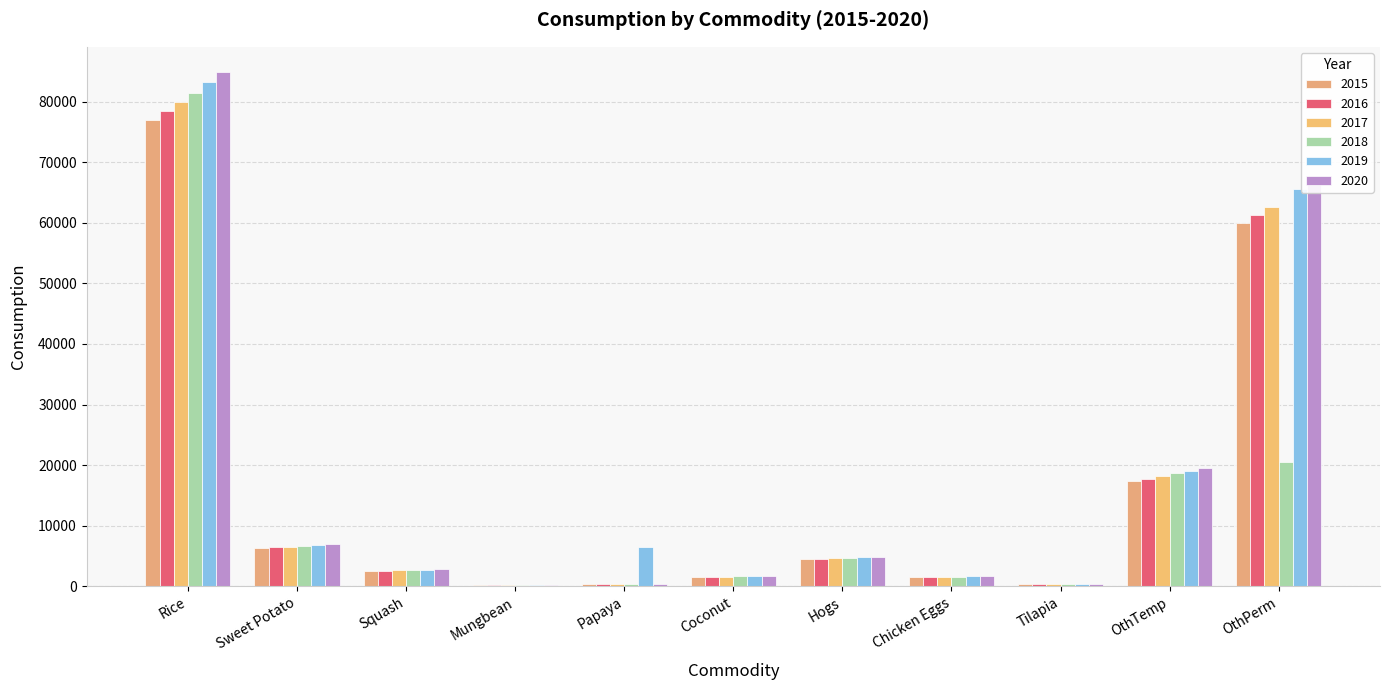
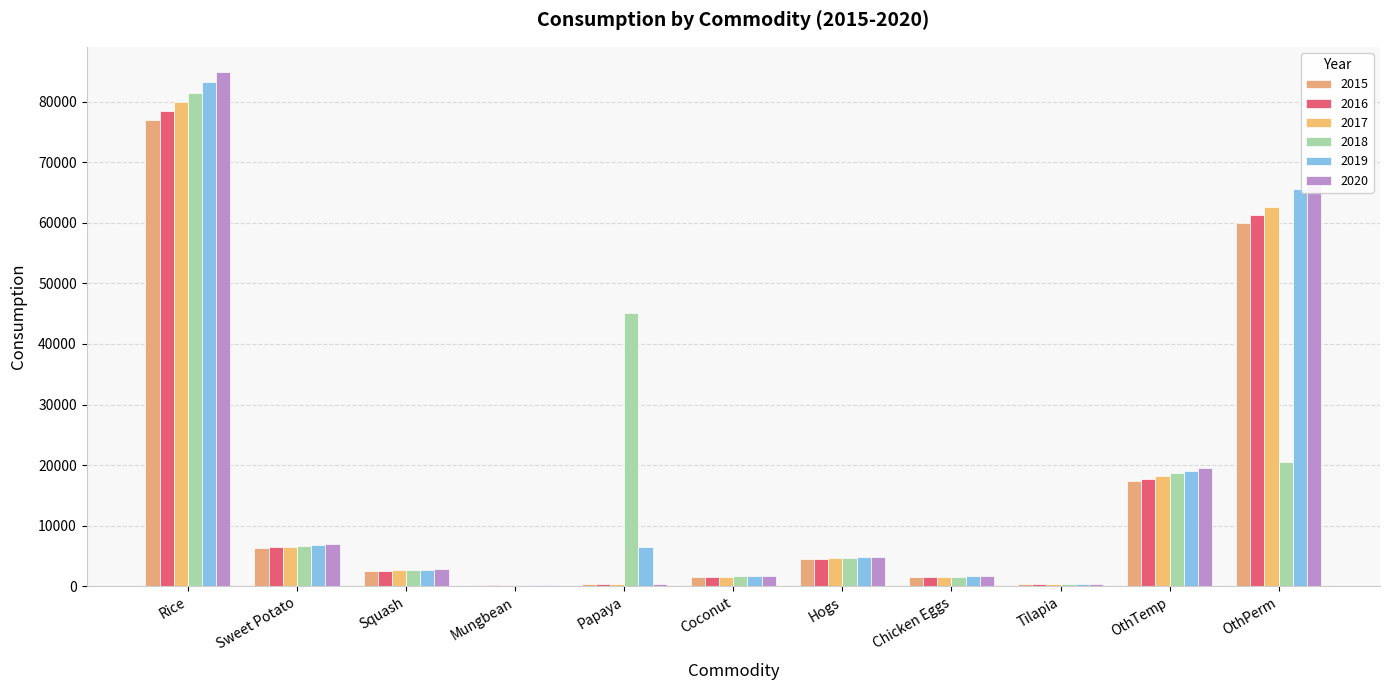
  {
    "2016": {
      "Rice": 78000,
      "Sweet Potato": 6000,
      "Squash": 3000,
      "Coconut": 2000,
      "Hogs": 5000,
      "Chicken Eggs": 2000,
      "OthTemp": 18000,
      "OthPerm": 61000
    },
    "2018": {
      "Rice": 81000,
      "Sweet Potato": 7000,
      "Squash": 3000,
-     "Papaya": 0,
+     "Papaya": 45000,
      "Coconut": 2000,
      "Hogs": 5000,
      "Chicken Eggs": 2000,
      "OthTemp": 19000,
      "OthPerm": 20000
    },
    "2019": {
      "Rice": 83000,
      "Sweet Potato": 7000,
      "Squash": 3000,
      "Papaya": 6000,
      "Coconut": 2000,
      "Hogs": 5000,
      "Chicken Eggs": 2000,
      "OthTemp": 19000,
      "OthPerm": 66000
    },
    "2020": {
      "Rice": 85000,
      "Sweet Potato": 7000,
      "Squash": 3000,
      "Coconut": 2000,
      "Hogs": 5000,
      "Chicken Eggs": 2000,
      "OthTemp": 20000
    }
  }
